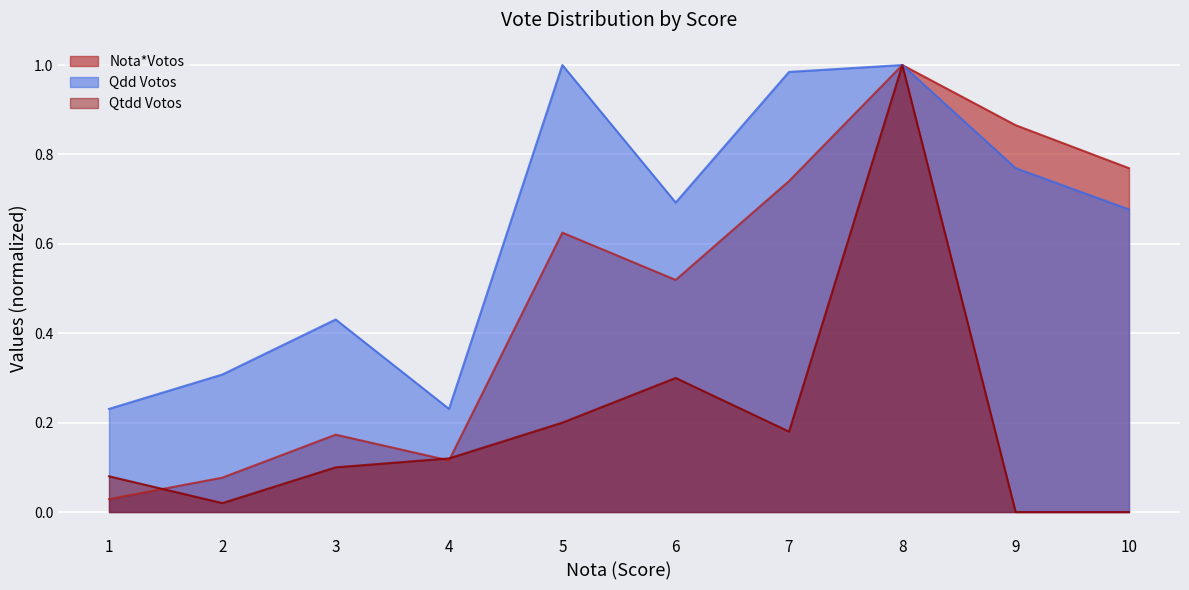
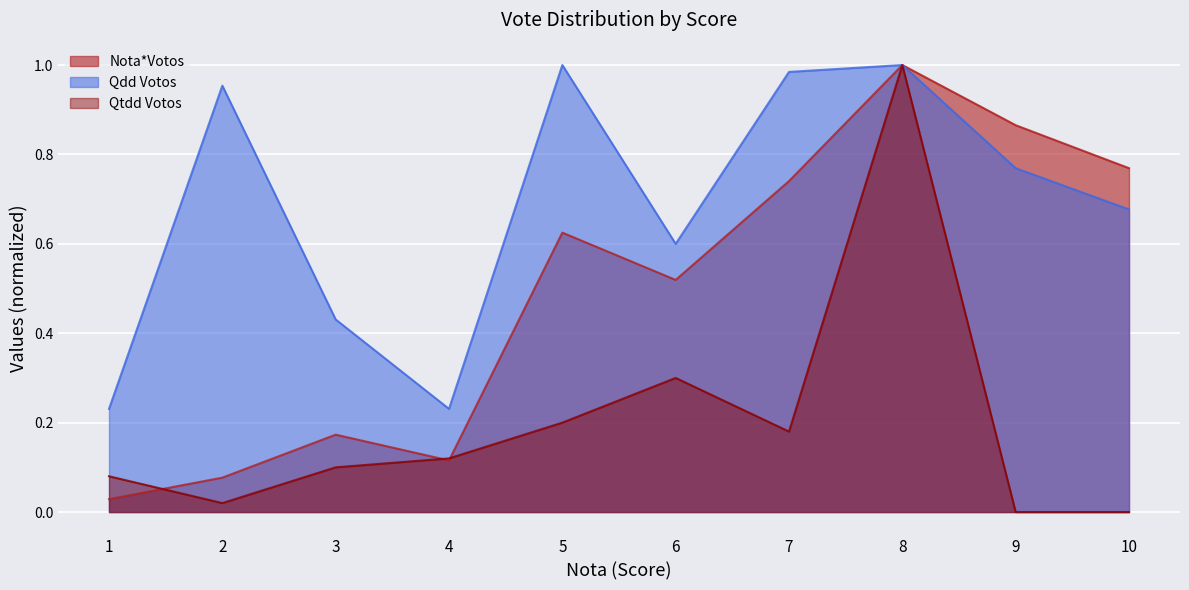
  {
    "Qdd Votos": {
      "1": 0.23,
-     "2": 0.31,
+     "2": 0.95,
      "3": 0.43,
      "4": 0.23,
      "5": 1.00,
-     "6": 0.69,
+     "6": 0.60,
      "7": 0.98,
      "9": 0.77,
      "10": 0.68
    }
  }
